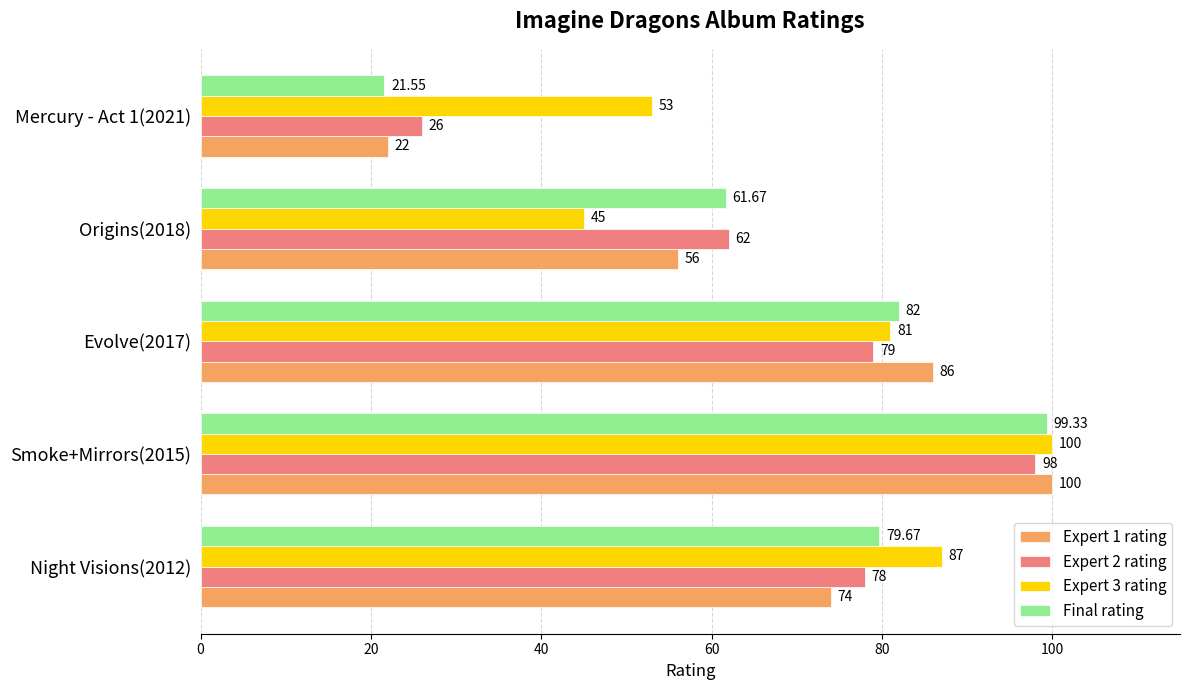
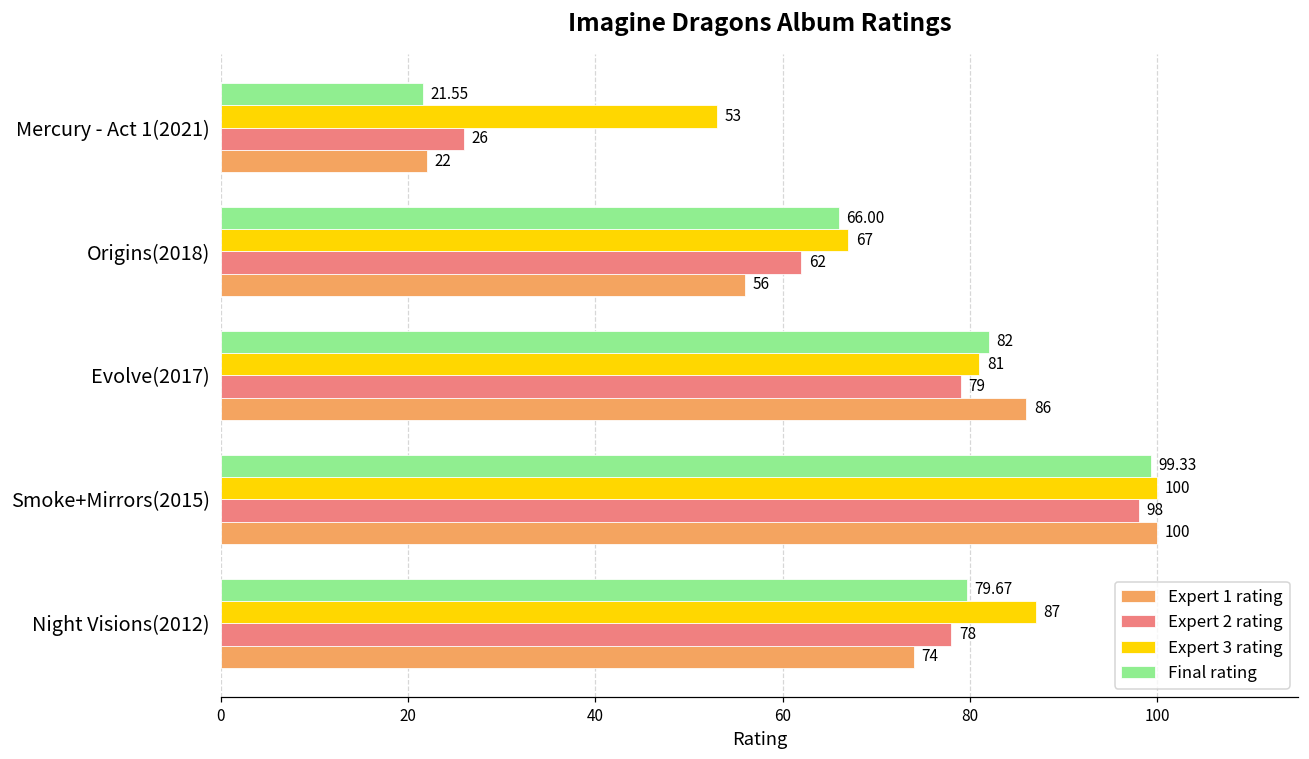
  {
    "Expert 3 rating": {
      "Mercury - Act 1(2021)": 53,
-     "Origins(2018)": 45,
+     "Origins(2018)": 67,
      "Evolve(2017)": 81,
      "Smoke+Mirrors(2015)": 100,
      "Night Visions(2012)": 87
    },
    "Final rating": {
      "Mercury - Act 1(2021)": 21.55,
-     "Origins(2018)": 61.67,
+     "Origins(2018)": 66.00,
      "Evolve(2017)": 82,
      "Smoke+Mirrors(2015)": 99.33,
      "Night Visions(2012)": 79.67
    }
  }
